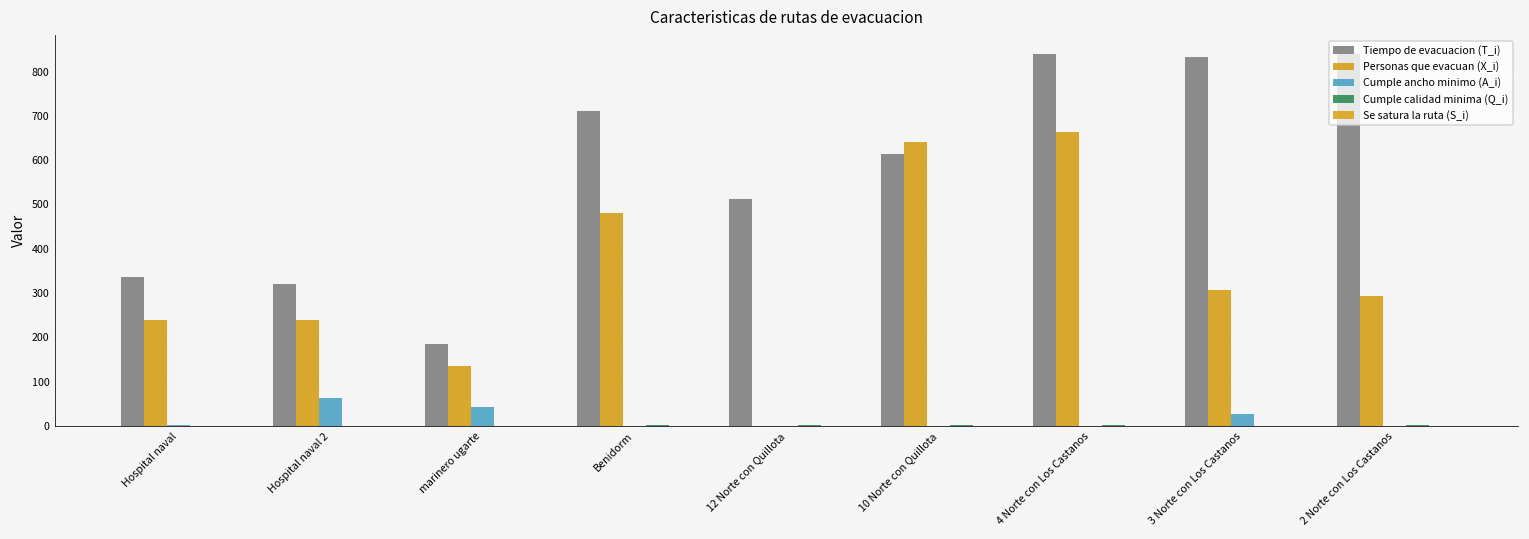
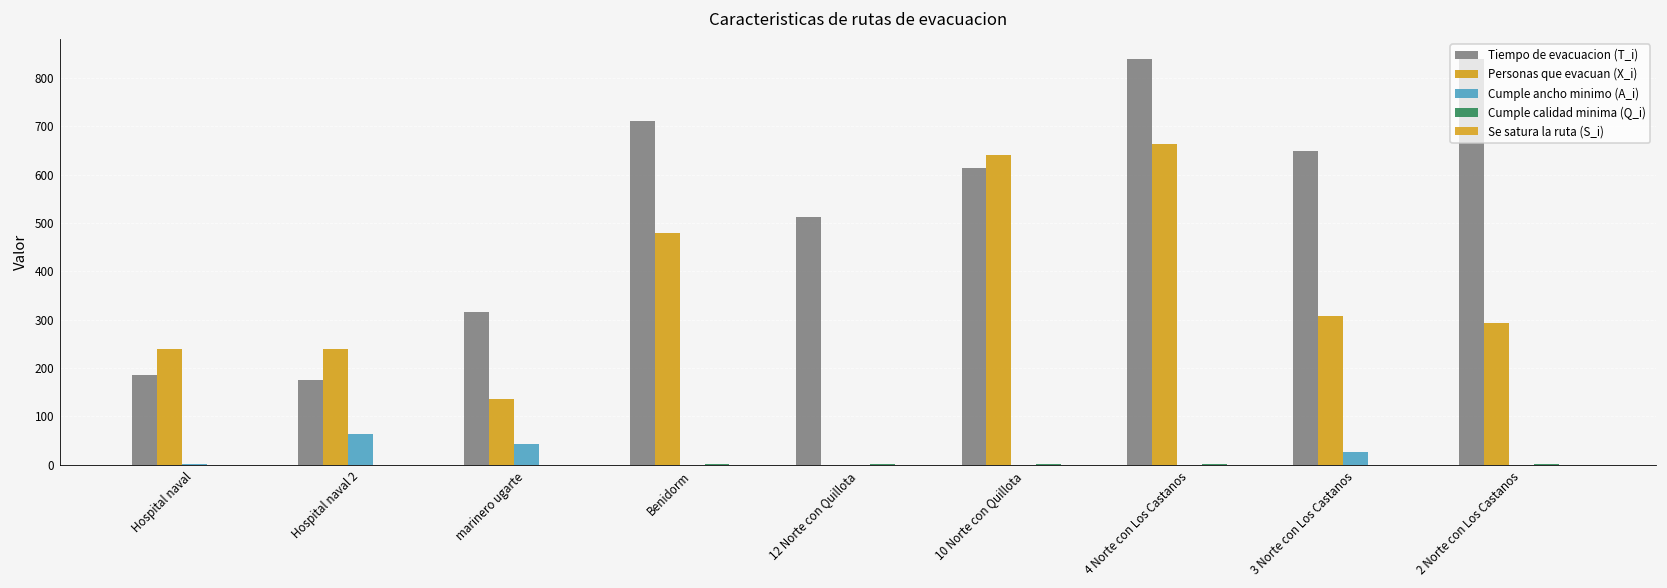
  {
    "Tiempo de evacuacion (T_i)": {
-     "Hospital naval": 340,
-     "Hospital naval 2": 320,
-     "marinero ugarte": 190,
+     "Hospital naval": 190,
+     "Hospital naval 2": 170,
+     "marinero ugarte": 320,
      "Benidorm": 710,
      "12 Norte con Quillota": 510,
      "10 Norte con Quillota": 610,
      "4 Norte con Los Castanos": 840,
-     "3 Norte con Los Castanos": 830
+     "3 Norte con Los Castanos": 650
    },
    "Cumple ancho minimo (A_i)": {
      "Hospital naval 2": 60,
      "marinero ugarte": 40,
      "Benidorm": 0,
      "12 Norte con Quillota": 0,
      "10 Norte con Quillota": 0,
      "4 Norte con Los Castanos": 0,
      "3 Norte con Los Castanos": 30,
      "2 Norte con Los Castanos": 0
    },
    "Cumple calidad minima (Q_i)": {
      "Hospital naval": 0,
      "Hospital naval 2": 0,
      "marinero ugarte": 0,
      "3 Norte con Los Castanos": 0
    }
  }
